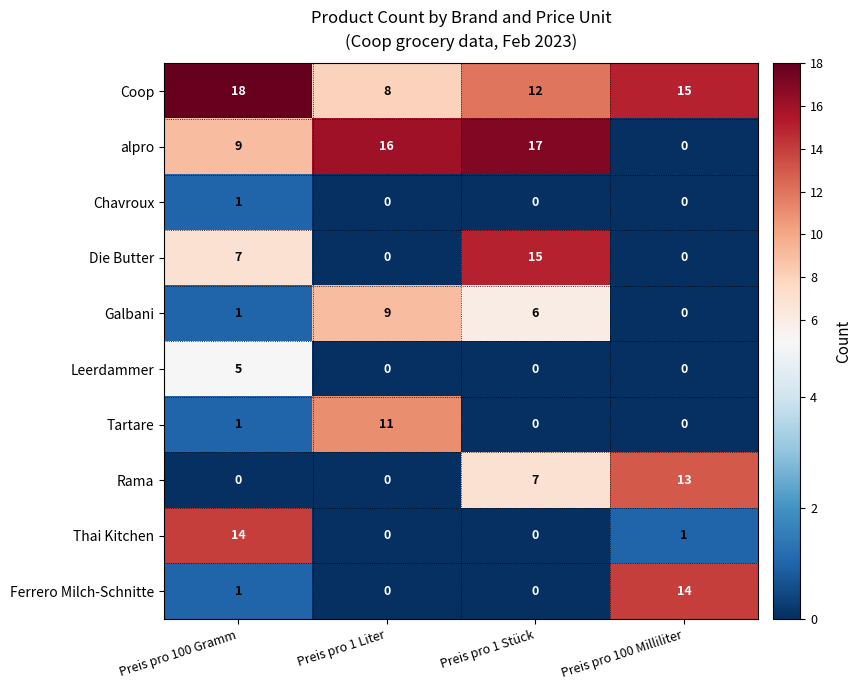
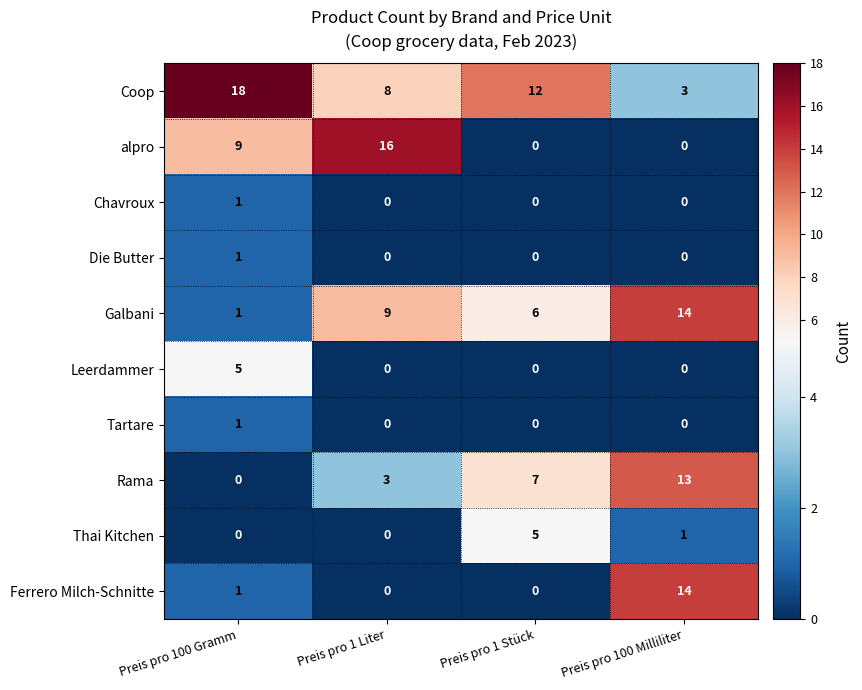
  {
    "Coop": {
      "Preis pro 100 Gramm": 18,
      "Preis pro 1 Liter": 8,
      "Preis pro 1 Stück": 12,
-     "Preis pro 100 Milliliter": 15
+     "Preis pro 100 Milliliter": 3
    },
    "alpro": {
      "Preis pro 100 Gramm": 9,
      "Preis pro 1 Liter": 16,
-     "Preis pro 1 Stück": 17,
+     "Preis pro 1 Stück": 0,
      "Preis pro 100 Milliliter": 0
    },
    "Chavroux": {
      "Preis pro 100 Gramm": 1,
      "Preis pro 1 Liter": 0,
      "Preis pro 1 Stück": 0,
      "Preis pro 100 Milliliter": 0
    },
    "Die Butter": {
-     "Preis pro 100 Gramm": 7,
+     "Preis pro 100 Gramm": 1,
      "Preis pro 1 Liter": 0,
-     "Preis pro 1 Stück": 15,
+     "Preis pro 1 Stück": 0,
      "Preis pro 100 Milliliter": 0
    },
    "Galbani": {
      "Preis pro 100 Gramm": 1,
      "Preis pro 1 Liter": 9,
      "Preis pro 1 Stück": 6,
-     "Preis pro 100 Milliliter": 0
+     "Preis pro 100 Milliliter": 14
    },
    "Leerdammer": {
      "Preis pro 100 Gramm": 5,
      "Preis pro 1 Liter": 0,
      "Preis pro 1 Stück": 0,
      "Preis pro 100 Milliliter": 0
    },
    "Tartare": {
      "Preis pro 100 Gramm": 1,
-     "Preis pro 1 Liter": 11,
+     "Preis pro 1 Liter": 0,
      "Preis pro 1 Stück": 0,
      "Preis pro 100 Milliliter": 0
    },
    "Rama": {
      "Preis pro 100 Gramm": 0,
-     "Preis pro 1 Liter": 0,
+     "Preis pro 1 Liter": 3,
      "Preis pro 1 Stück": 7,
      "Preis pro 100 Milliliter": 13
    },
    "Thai Kitchen": {
-     "Preis pro 100 Gramm": 14,
+     "Preis pro 100 Gramm": 0,
      "Preis pro 1 Liter": 0,
-     "Preis pro 1 Stück": 0,
+     "Preis pro 1 Stück": 5,
      "Preis pro 100 Milliliter": 1
    },
    "Ferrero Milch-Schnitte": {
      "Preis pro 100 Gramm": 1,
      "Preis pro 1 Liter": 0,
      "Preis pro 1 Stück": 0,
      "Preis pro 100 Milliliter": 14
    }
  }
